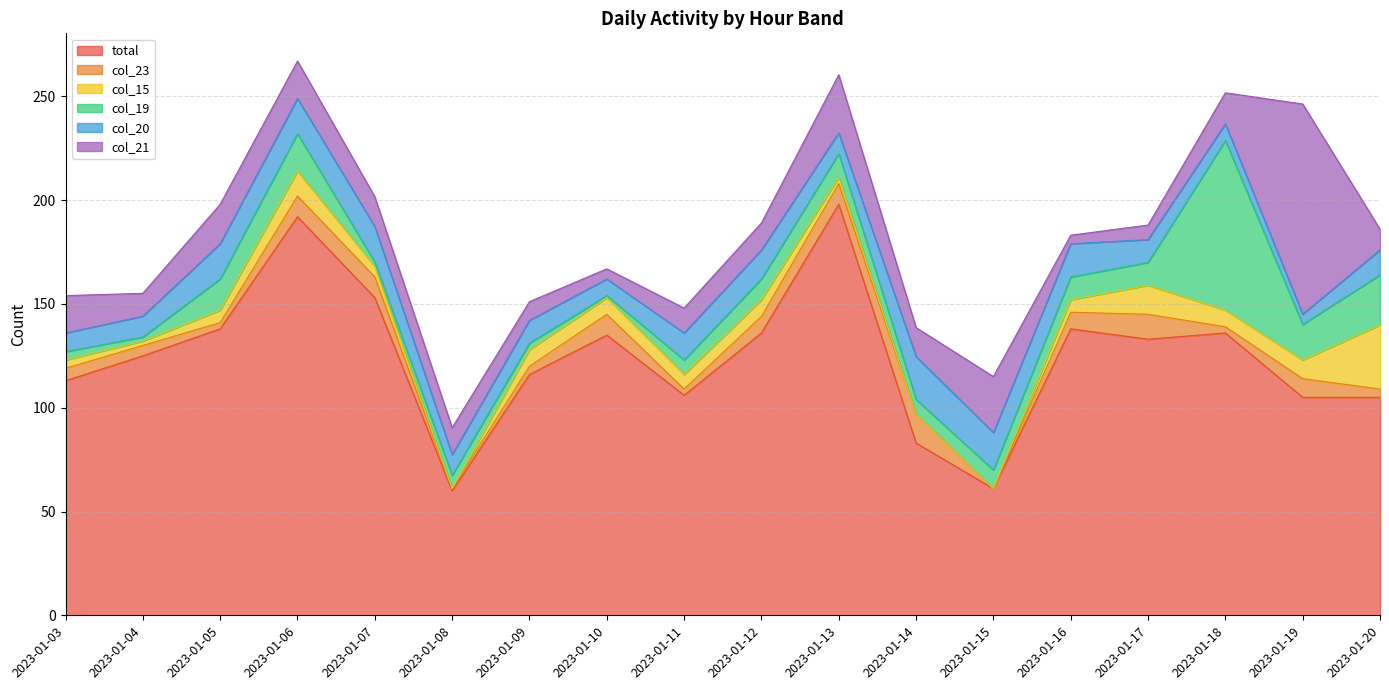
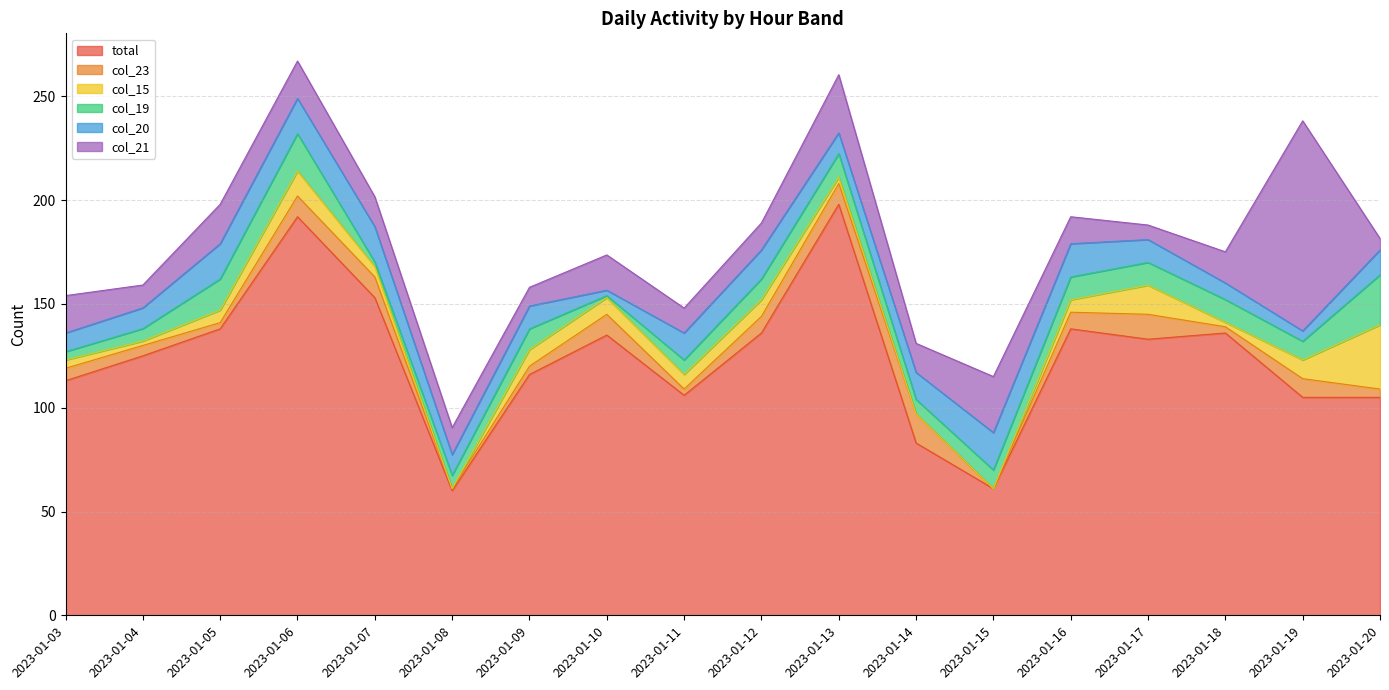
  {
    "col_15": {
      "2023-01-03": 4,
      "2023-01-04": 2,
      "2023-01-05": 6,
      "2023-01-06": 12,
      "2023-01-07": 5,
      "2023-01-09": 8,
      "2023-01-11": 7,
      "2023-01-12": 8,
      "2023-01-13": 3,
      "2023-01-16": 6,
      "2023-01-17": 14,
-     "2023-01-18": 8,
+     "2023-01-18": 2,
      "2023-01-19": 9,
      "2023-01-20": 31
    },
    "col_19": {
      "2023-01-03": 4,
-     "2023-01-04": 2,
+     "2023-01-04": 6,
      "2023-01-05": 15,
      "2023-01-06": 18,
      "2023-01-07": 2,
      "2023-01-08": 6,
-     "2023-01-09": 3,
+     "2023-01-09": 10,
      "2023-01-11": 7,
      "2023-01-12": 10,
      "2023-01-13": 11,
      "2023-01-14": 7,
      "2023-01-15": 9,
      "2023-01-16": 11,
      "2023-01-17": 11,
-     "2023-01-18": 82,
-     "2023-01-19": 17,
+     "2023-01-18": 11,
+     "2023-01-19": 9,
      "2023-01-20": 24
    },
    "col_20": {
      "2023-01-03": 9,
      "2023-01-04": 10,
      "2023-01-05": 17,
      "2023-01-06": 17,
      "2023-01-07": 17,
      "2023-01-08": 10,
      "2023-01-09": 11,
-     "2023-01-10": 8,
+     "2023-01-10": 3,
      "2023-01-11": 13,
      "2023-01-12": 14,
      "2023-01-13": 10,
-     "2023-01-14": 21,
+     "2023-01-14": 13,
      "2023-01-15": 18,
      "2023-01-16": 16,
      "2023-01-17": 11,
      "2023-01-18": 8,
      "2023-01-19": 5,
      "2023-01-20": 12
    },
    "col_21": {
      "2023-01-03": 18,
      "2023-01-04": 11,
      "2023-01-05": 19,
      "2023-01-06": 18,
      "2023-01-07": 14,
      "2023-01-08": 13,
      "2023-01-09": 9,
-     "2023-01-10": 5,
+     "2023-01-10": 17,
      "2023-01-11": 12,
      "2023-01-12": 13,
      "2023-01-13": 28,
      "2023-01-14": 14,
      "2023-01-15": 27,
-     "2023-01-16": 4,
+     "2023-01-16": 13,
      "2023-01-17": 7,
      "2023-01-18": 15,
      "2023-01-19": 101,
-     "2023-01-20": 10
+     "2023-01-20": 6
    }
  }
